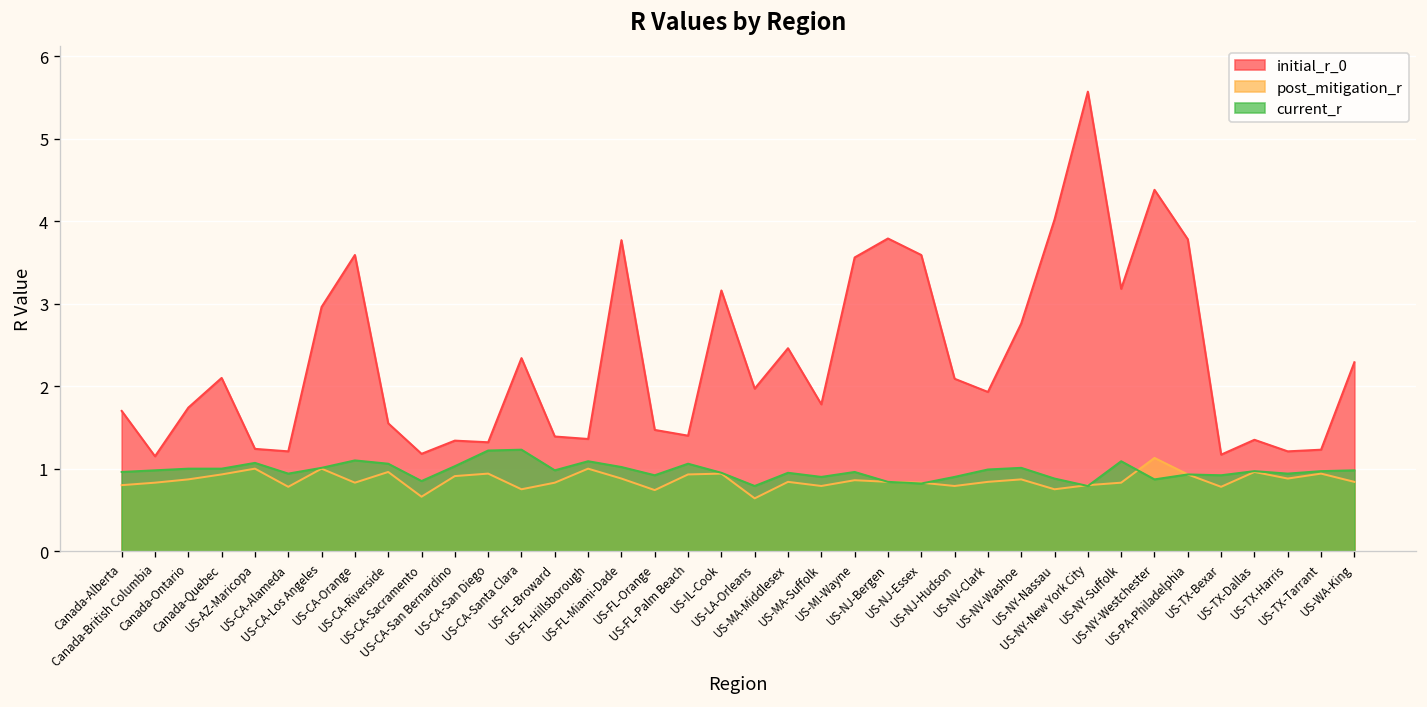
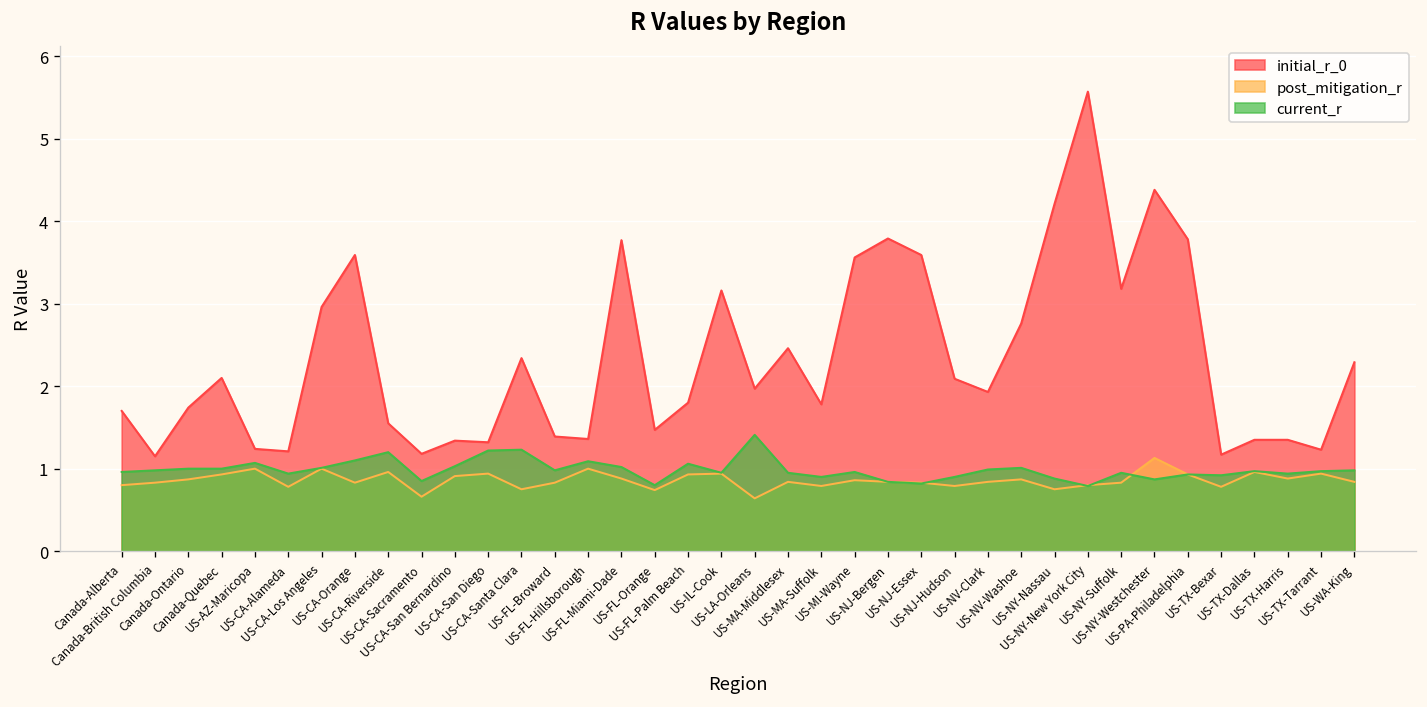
  {
    "initial_r_0": {
      "Canada-Alberta": 1.7,
      "Canada-British Columbia": 1.2,
      "Canada-Ontario": 1.7,
      "Canada-Quebec": 2.1,
      "US-AZ-Maricopa": 1.2,
      "US-CA-Alameda": 1.2,
      "US-CA-Los Angeles": 3.0,
      "US-CA-Orange": 3.6,
      "US-CA-Riverside": 1.6,
      "US-CA-Sacramento": 1.2,
      "US-CA-San Bernardino": 1.3,
      "US-CA-San Diego": 1.3,
      "US-CA-Santa Clara": 2.3,
      "US-FL-Broward": 1.4,
      "US-FL-Hillsborough": 1.4,
      "US-FL-Miami-Dade": 3.8,
      "US-FL-Orange": 1.5,
-     "US-FL-Palm Beach": 1.4,
+     "US-FL-Palm Beach": 1.8,
      "US-IL-Cook": 3.2,
      "US-LA-Orleans": 2.0,
      "US-MA-Middlesex": 2.5,
      "US-MA-Suffolk": 1.8,
      "US-MI-Wayne": 3.6,
      "US-NJ-Bergen": 3.8,
      "US-NJ-Essex": 3.6,
      "US-NJ-Hudson": 2.1,
      "US-NV-Clark": 1.9,
      "US-NV-Washoe": 2.8,
-     "US-NY-Nassau": 4.0,
+     "US-NY-Nassau": 4.2,
      "US-NY-New York City": 5.6,
      "US-NY-Suffolk": 3.2,
      "US-NY-Westchester": 4.4,
      "US-PA-Philadelphia": 3.8,
      "US-TX-Bexar": 1.2,
      "US-TX-Dallas": 1.4,
-     "US-TX-Harris": 1.2,
+     "US-TX-Harris": 1.4,
      "US-TX-Tarrant": 1.2,
      "US-WA-King": 2.3
    },
    "post_mitigation_r": {
      "Canada-Alberta": 0.8,
      "Canada-British Columbia": 0.8,
      "Canada-Ontario": 0.9,
      "Canada-Quebec": 0.9,
      "US-AZ-Maricopa": 1.0,
      "US-CA-Alameda": 0.8,
      "US-CA-Orange": 0.8,
      "US-CA-Riverside": 1.0,
      "US-CA-Sacramento": 0.7,
      "US-CA-San Bernardino": 0.9,
      "US-CA-San Diego": 0.9,
      "US-CA-Santa Clara": 0.8,
      "US-FL-Broward": 0.8,
      "US-FL-Hillsborough": 1.0,
      "US-FL-Miami-Dade": 0.9,
      "US-FL-Orange": 0.7,
      "US-FL-Palm Beach": 0.9,
      "US-LA-Orleans": 0.6,
      "US-MA-Middlesex": 0.8,
      "US-MA-Suffolk": 0.8,
      "US-MI-Wayne": 0.9,
      "US-NJ-Hudson": 0.8,
      "US-NV-Clark": 0.8,
      "US-NV-Washoe": 0.9,
      "US-NY-Nassau": 0.8,
      "US-NY-Suffolk": 0.8,
      "US-NY-Westchester": 1.1,
      "US-TX-Bexar": 0.8,
      "US-TX-Harris": 0.9,
      "US-WA-King": 0.8
    },
    "current_r": {
      "Canada-Alberta": 1.0,
      "Canada-British Columbia": 1.0,
      "Canada-Ontario": 1.0,
      "Canada-Quebec": 1.0,
      "US-AZ-Maricopa": 1.1,
      "US-CA-Alameda": 0.9,
      "US-CA-Orange": 1.1,
-     "US-CA-Riverside": 1.1,
+     "US-CA-Riverside": 1.2,
      "US-CA-Sacramento": 0.9,
      "US-CA-San Bernardino": 1.0,
      "US-CA-San Diego": 1.2,
      "US-CA-Santa Clara": 1.2,
      "US-FL-Broward": 1.0,
      "US-FL-Hillsborough": 1.1,
      "US-FL-Miami-Dade": 1.0,
-     "US-FL-Orange": 0.9,
+     "US-FL-Orange": 0.8,
      "US-FL-Palm Beach": 1.1,
-     "US-LA-Orleans": 0.8,
+     "US-LA-Orleans": 1.4,
      "US-MA-Middlesex": 1.0,
      "US-MA-Suffolk": 0.9,
      "US-MI-Wayne": 1.0,
      "US-NJ-Hudson": 0.9,
      "US-NV-Clark": 1.0,
      "US-NV-Washoe": 1.0,
      "US-NY-Nassau": 0.9,
-     "US-NY-Suffolk": 1.1,
+     "US-NY-Suffolk": 1.0,
      "US-NY-Westchester": 0.9,
      "US-TX-Bexar": 0.9,
      "US-TX-Harris": 0.9,
      "US-WA-King": 1.0
    }
  }
